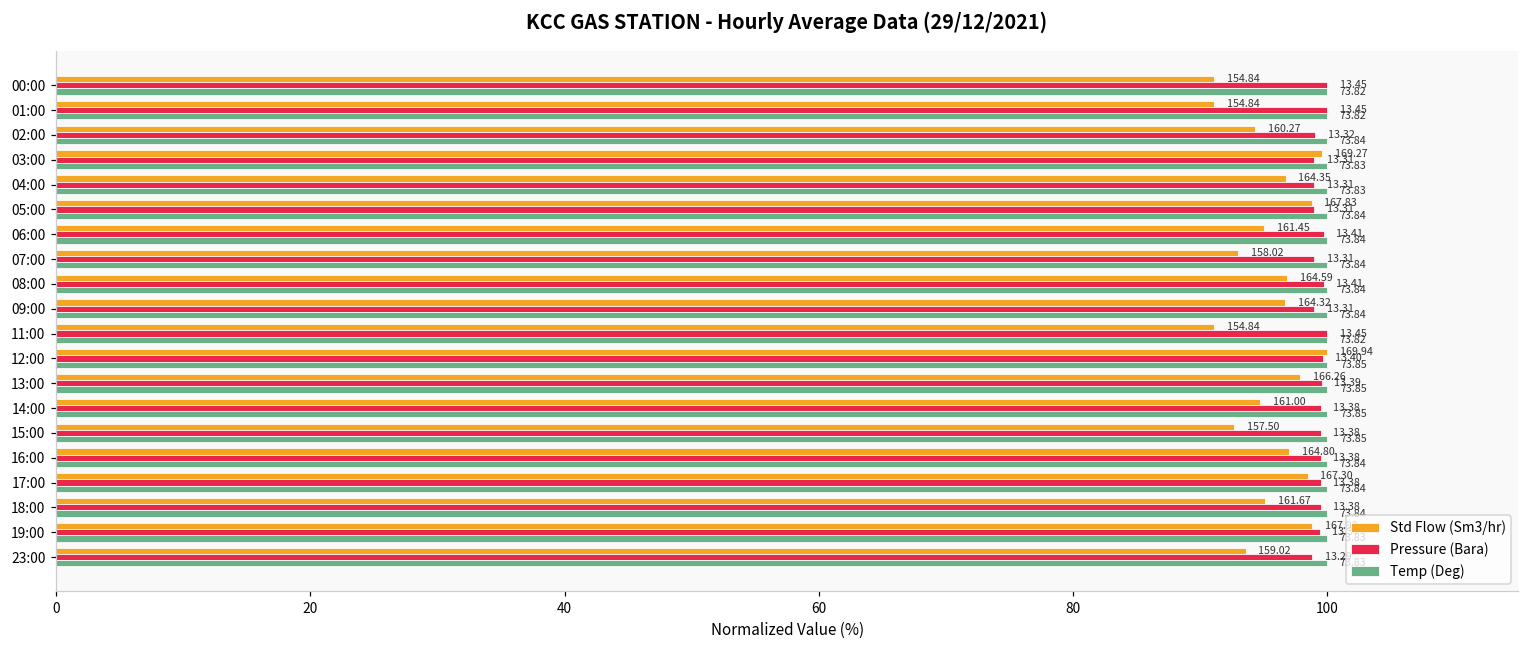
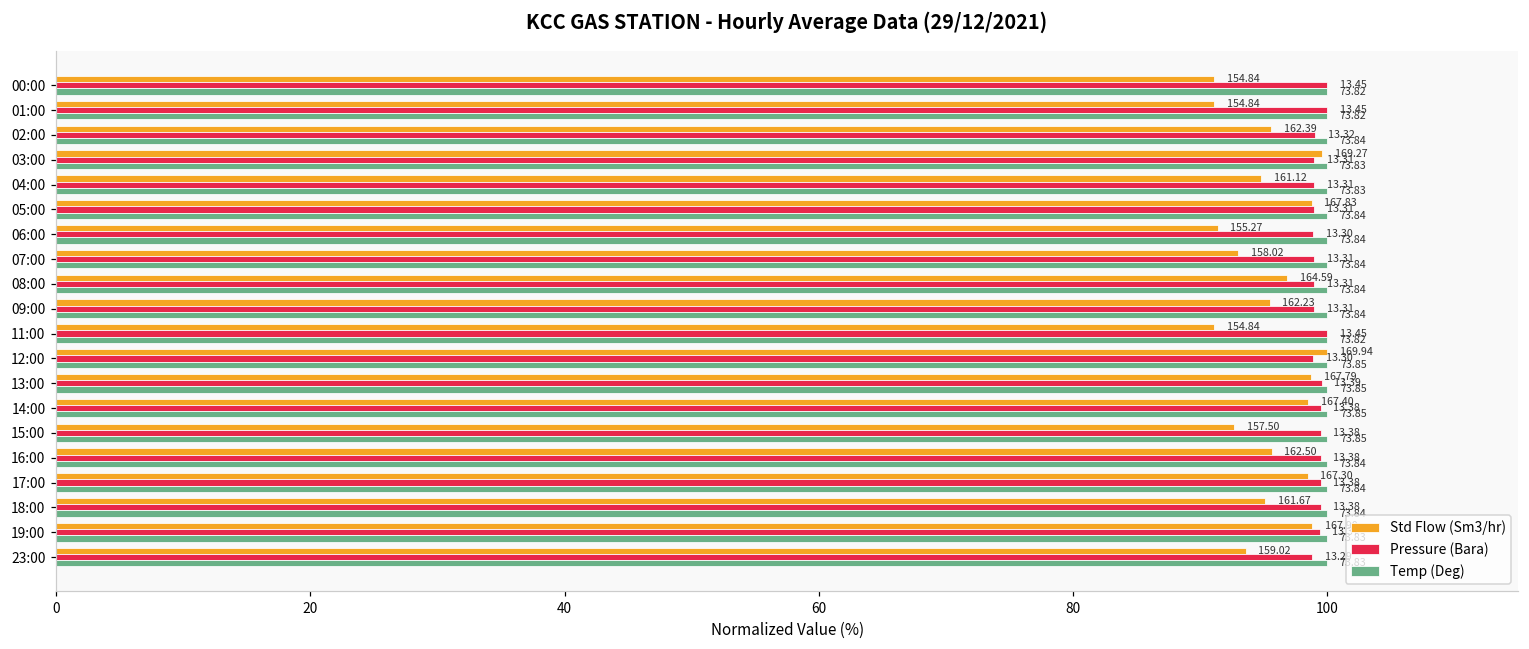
  {
    "Std Flow (Sm3/hr)": {
-     "02:00": 160.27,
-     "04:00": 164.35,
-     "06:00": 161.45,
-     "09:00": 164.32,
-     "13:00": 166.26,
-     "14:00": 161.00,
-     "16:00": 164.80
+     "02:00": 162.39,
+     "04:00": 161.12,
+     "06:00": 155.27,
+     "09:00": 162.23,
+     "13:00": 167.79,
+     "14:00": 167.40,
+     "16:00": 162.50
    },
    "Pressure (Bara)": {
-     "06:00": 13.41,
-     "08:00": 13.41,
-     "12:00": 13.40
+     "06:00": 13.30,
+     "08:00": 13.31,
+     "12:00": 13.30
    }
  }
